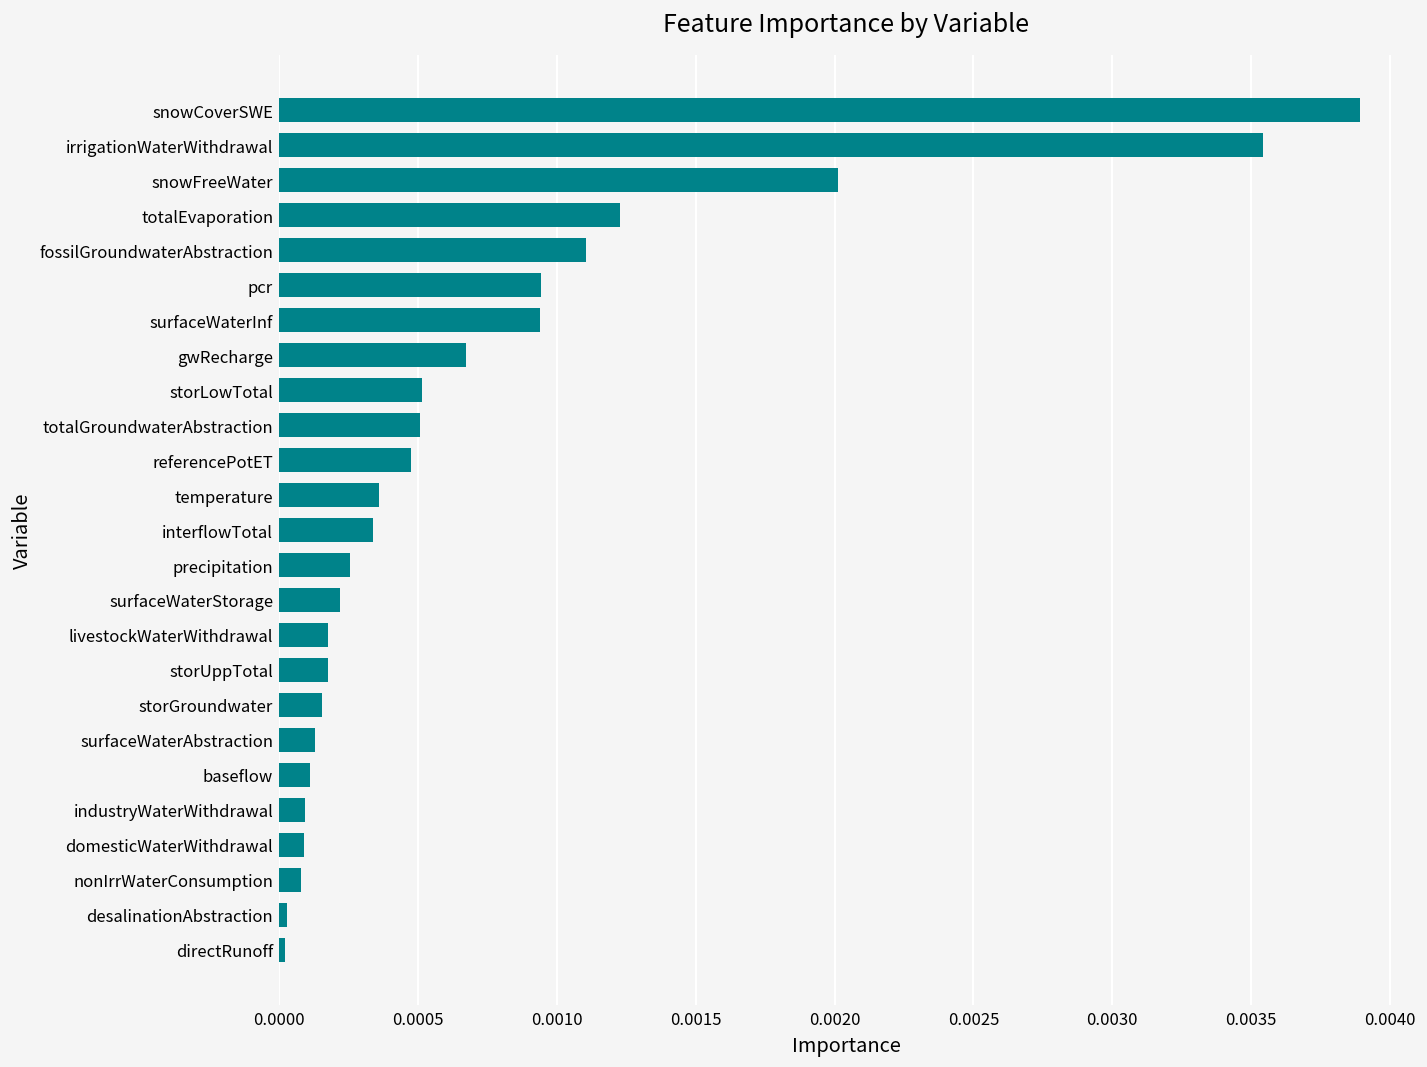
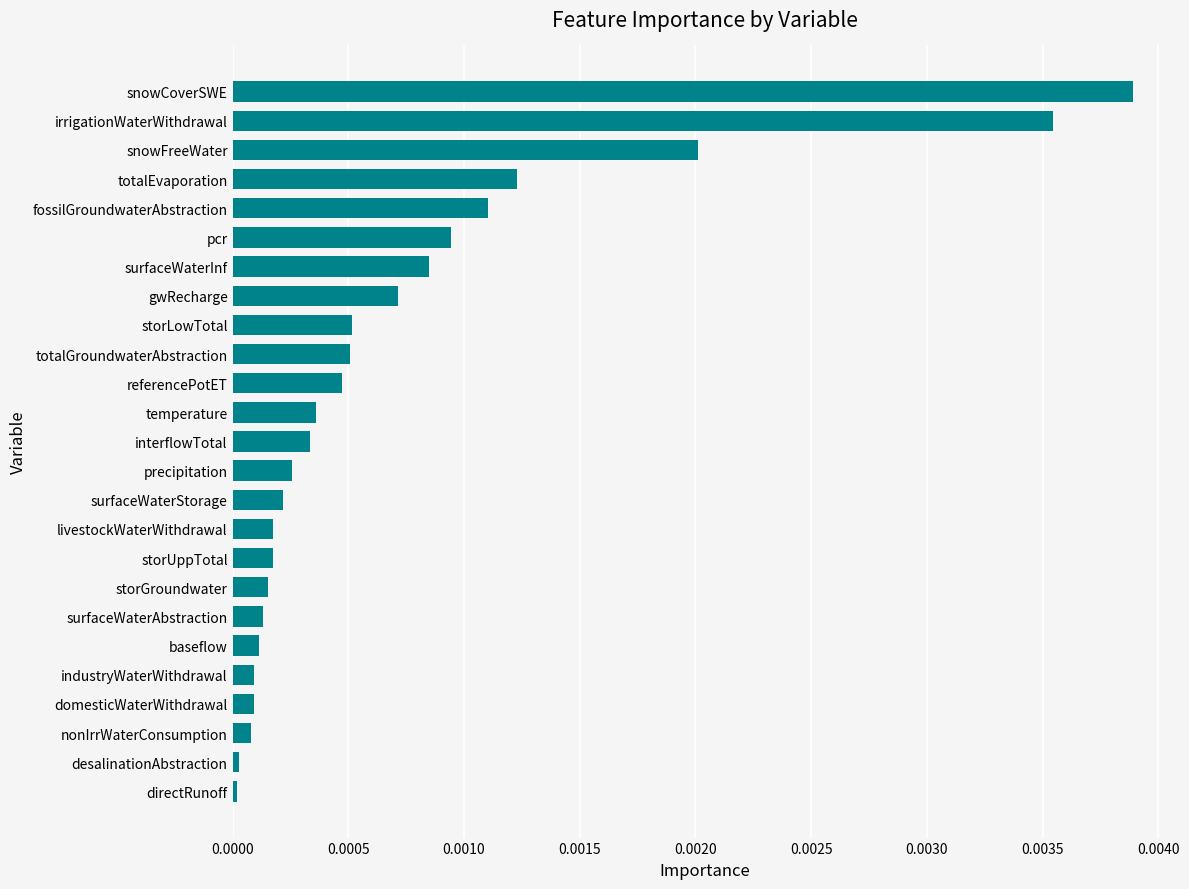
  {
    "snowCoverSWE": 0.00389,
    "irrigationWaterWithdrawal": 0.00354,
    "snowFreeWater": 0.00201,
    "totalEvaporation": 0.00123,
    "fossilGroundwaterAbstraction": 0.00111,
    "pcr": 0.00094,
-   "surfaceWaterInf": 0.00094,
-   "gwRecharge": 0.00067,
+   "surfaceWaterInf": 0.00085,
+   "gwRecharge": 0.00071,
    "storLowTotal": 0.00051,
    "totalGroundwaterAbstraction": 0.00051,
    "referencePotET": 0.00047,
    "temperature": 0.00036,
    "interflowTotal": 0.00034,
    "precipitation": 0.00026,
    "surfaceWaterStorage": 0.00022,
    "livestockWaterWithdrawal": 0.00018,
    "storUppTotal": 0.00018,
    "storGroundwater": 0.00015,
    "surfaceWaterAbstraction": 0.00013,
    "baseflow": 0.00011,
    "industryWaterWithdrawal": 0.00009,
    "domesticWaterWithdrawal": 0.00009,
    "nonIrrWaterConsumption": 0.00008,
    "desalinationAbstraction": 0.00003,
    "directRunoff": 0.00002
  }
